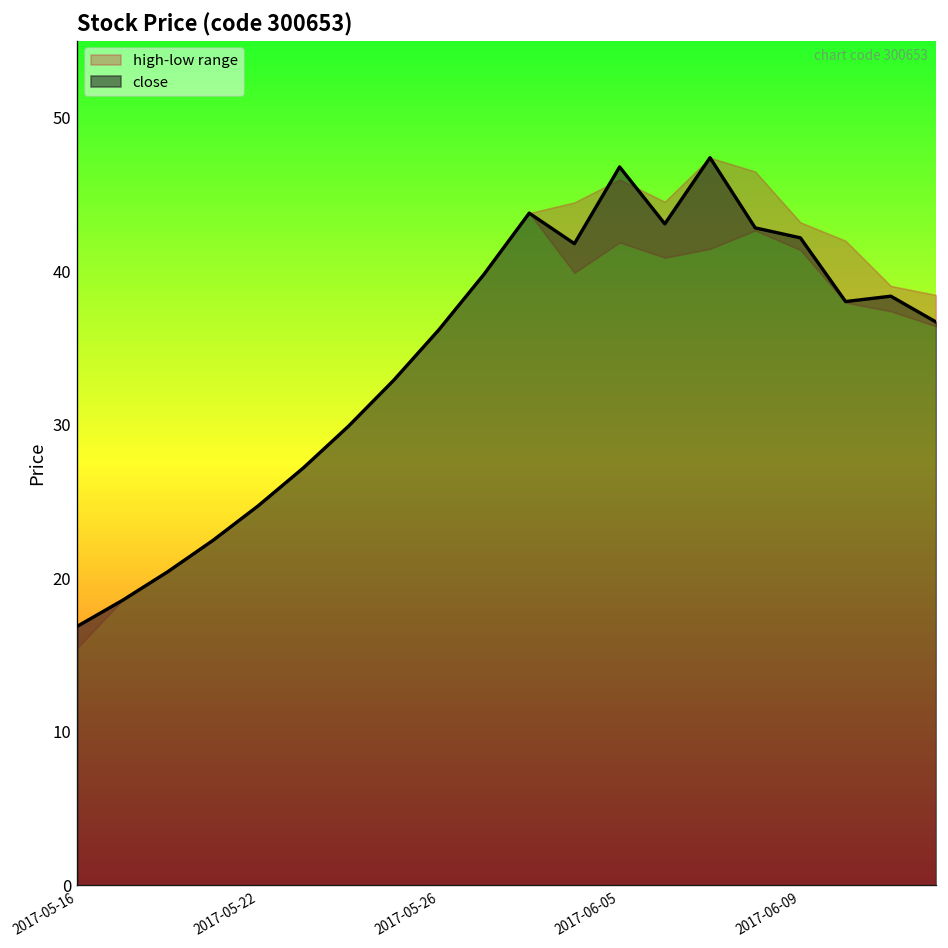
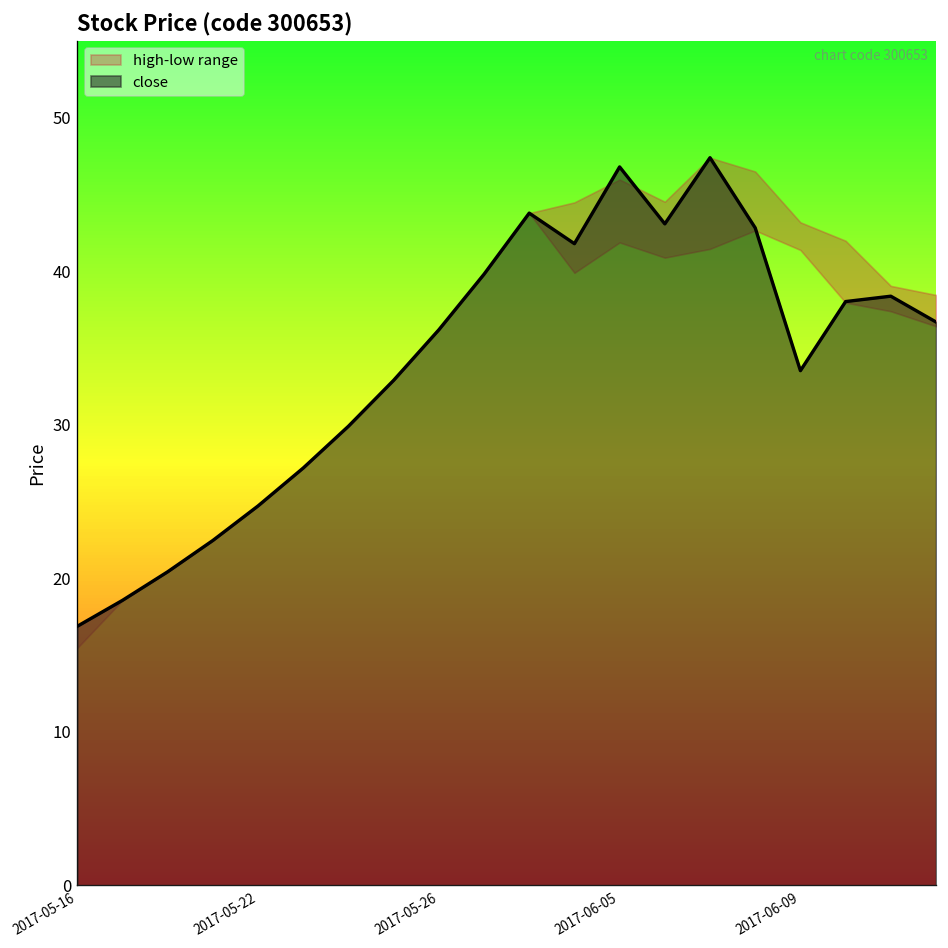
  {
    "close": {
      "2017-06-05": 46.8,
-     "2017-06-09": 42.2
+     "2017-06-09": 33.5
    }
  }
